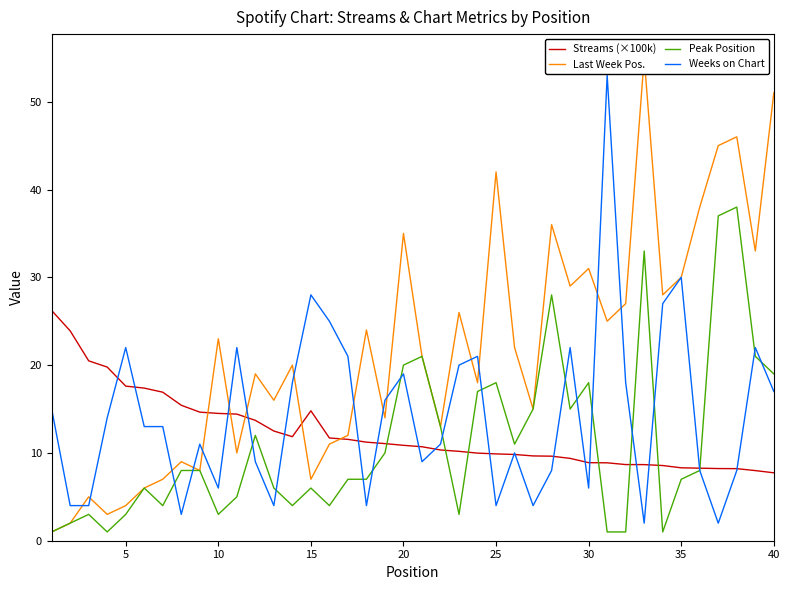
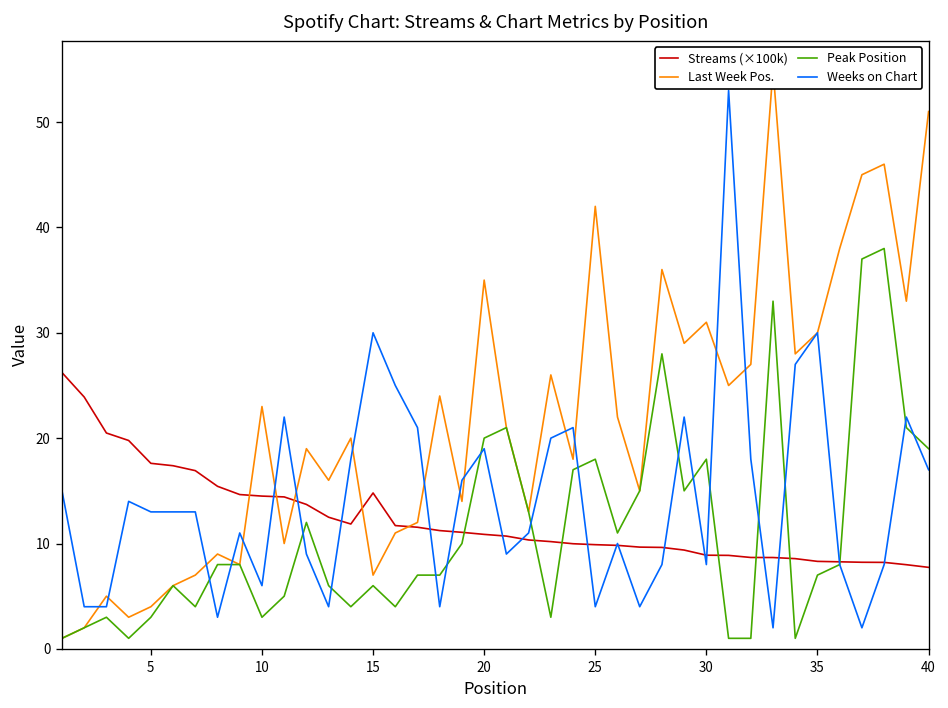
  {
    "Streams (×100k)": {
      "5": 18,
      "10": 14,
      "15": 15,
      "20": 11,
      "25": 10,
      "30": 9,
      "35": 8,
      "40": 8
    },
    "Last Week Pos.": {
      "5": 4,
      "10": 23,
      "15": 7,
      "20": 35,
      "25": 42,
      "30": 31,
      "40": 51
    },
    "Peak Position": {
      "5": 3,
      "10": 3,
      "15": 6,
      "20": 20,
      "25": 18,
      "30": 18,
      "35": 7,
      "40": 19
    },
    "Weeks on Chart": {
-     "5": 22,
+     "5": 13,
      "10": 6,
-     "15": 28,
+     "15": 30,
      "20": 19,
      "25": 4,
-     "30": 6,
+     "30": 8,
      "40": 17
    }
  }
